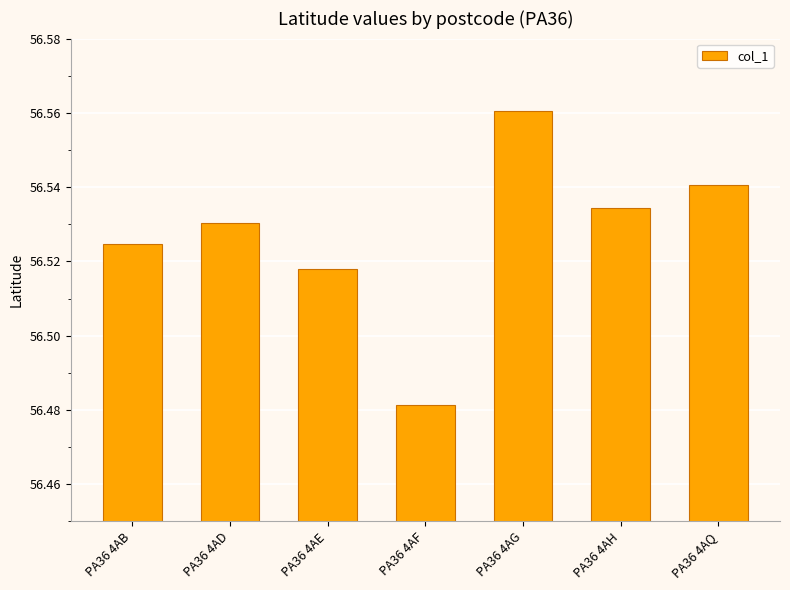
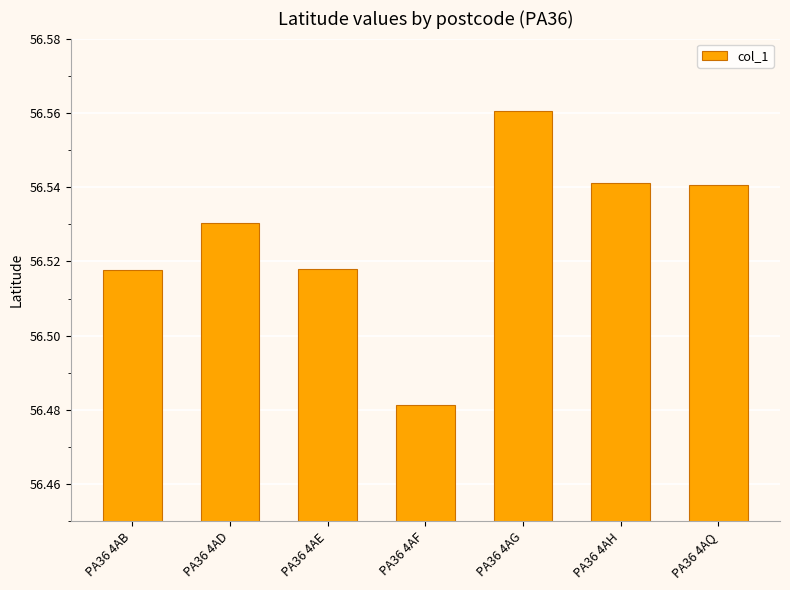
  {
-   "PA36 4AB": 56.525,
+   "PA36 4AB": 56.518,
    "PA36 4AD": 56.530,
    "PA36 4AE": 56.518,
    "PA36 4AF": 56.481,
    "PA36 4AG": 56.561,
-   "PA36 4AH": 56.534,
+   "PA36 4AH": 56.541,
    "PA36 4AQ": 56.541
  }
